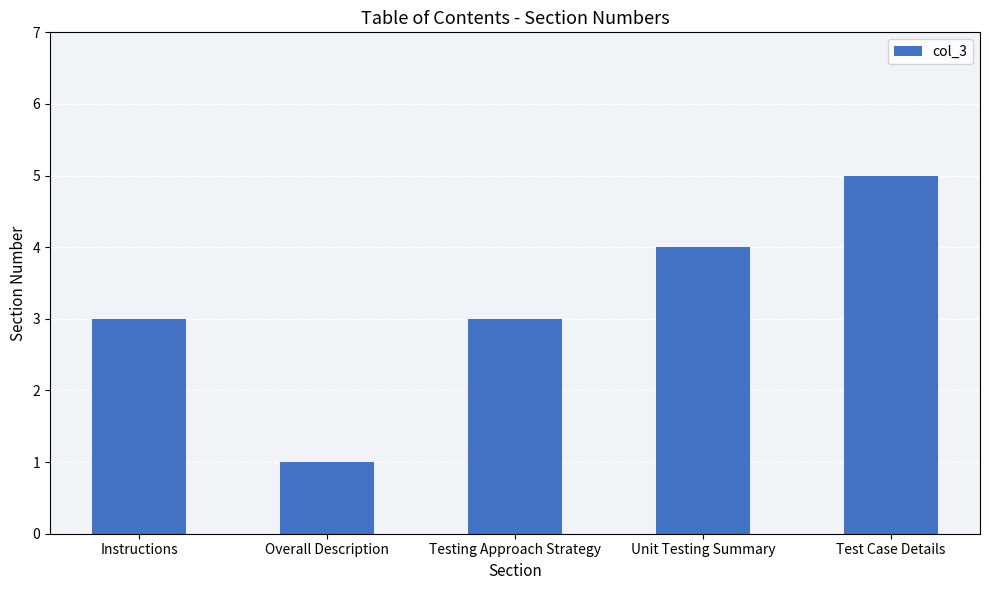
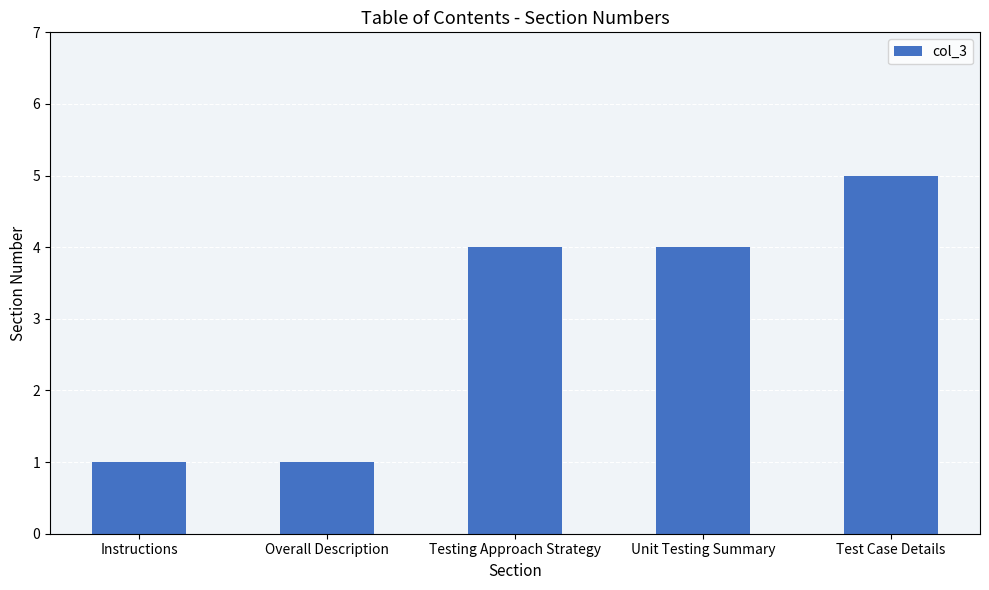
  {
-   "Instructions": 3,
+   "Instructions": 1,
    "Overall Description": 1,
-   "Testing Approach Strategy": 3,
+   "Testing Approach Strategy": 4,
    "Unit Testing Summary": 4,
    "Test Case Details": 5
  }
